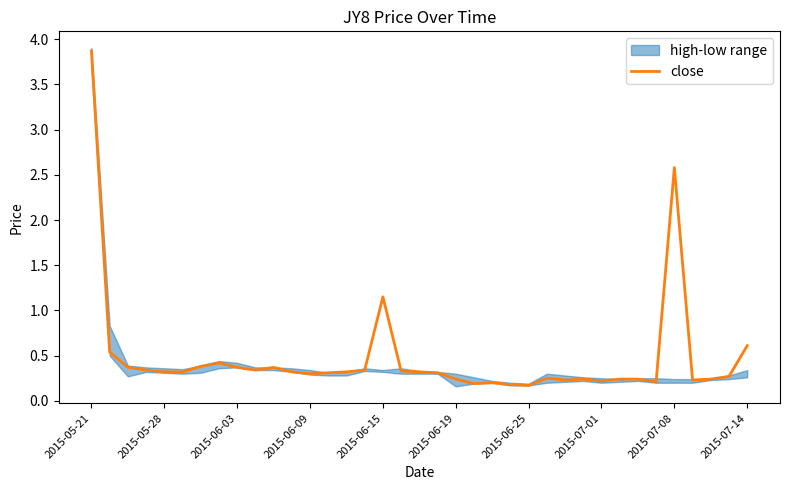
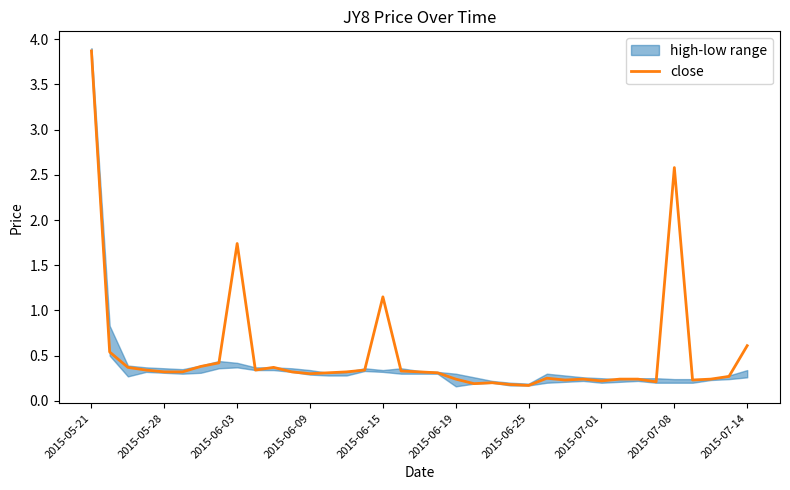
  {
    "close": {
      "2015-05-21": 3.9,
      "2015-05-28": 0.3,
-     "2015-06-03": 0.4,
+     "2015-06-03": 1.7,
      "2015-06-09": 0.3,
      "2015-06-15": 1.2,
      "2015-06-19": 0.2,
      "2015-07-01": 0.2,
      "2015-07-08": 2.6,
      "2015-07-14": 0.6
    }
  }
